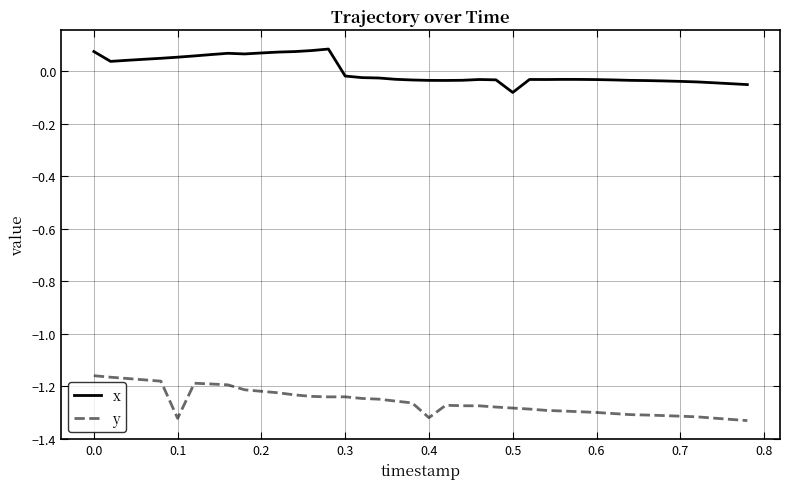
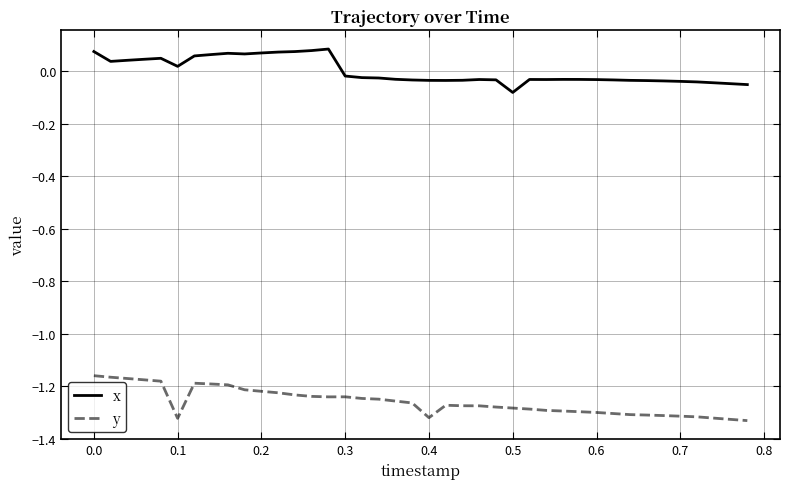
  {
    "x": {
      "0.0": 0.07,
-     "0.1": 0.05,
+     "0.1": 0.02,
      "0.2": 0.07,
      "0.3": -0.02,
      "0.4": -0.04,
      "0.5": -0.08,
      "0.6": -0.03,
      "0.7": -0.04
    },
    "y": {
      "0.0": -1.16,
      "0.1": -1.32,
      "0.2": -1.22,
      "0.3": -1.24,
      "0.4": -1.32,
      "0.5": -1.28,
      "0.6": -1.30,
      "0.7": -1.31
    }
  }
